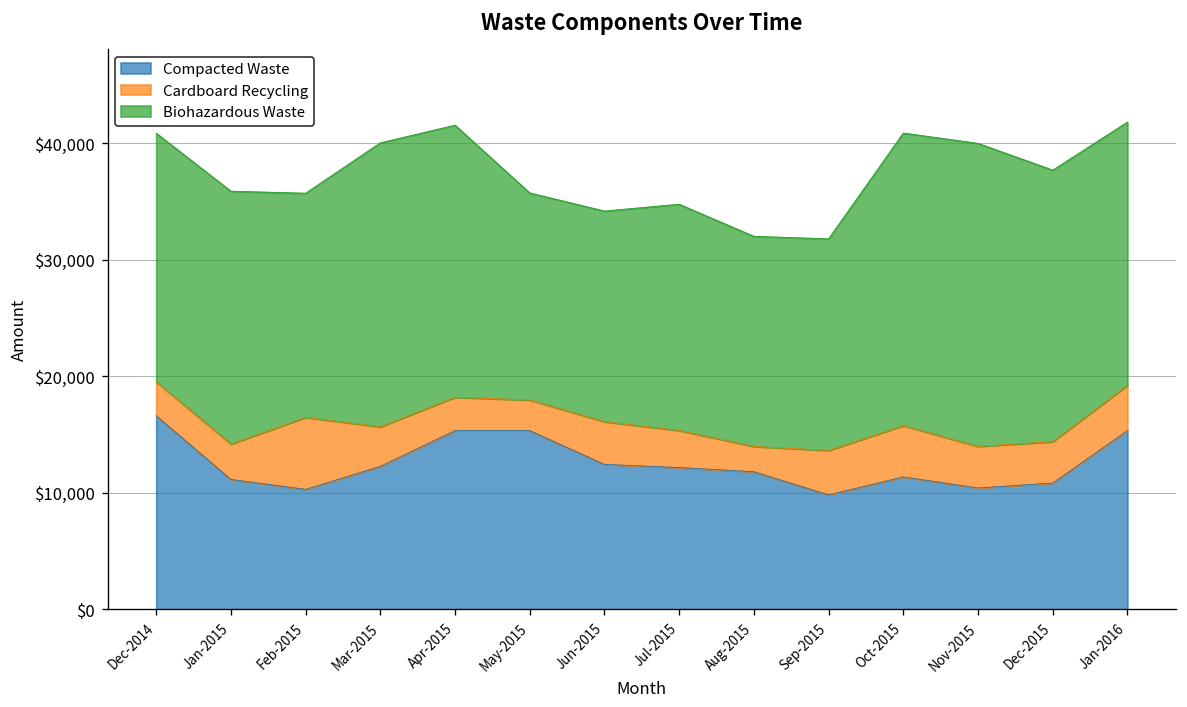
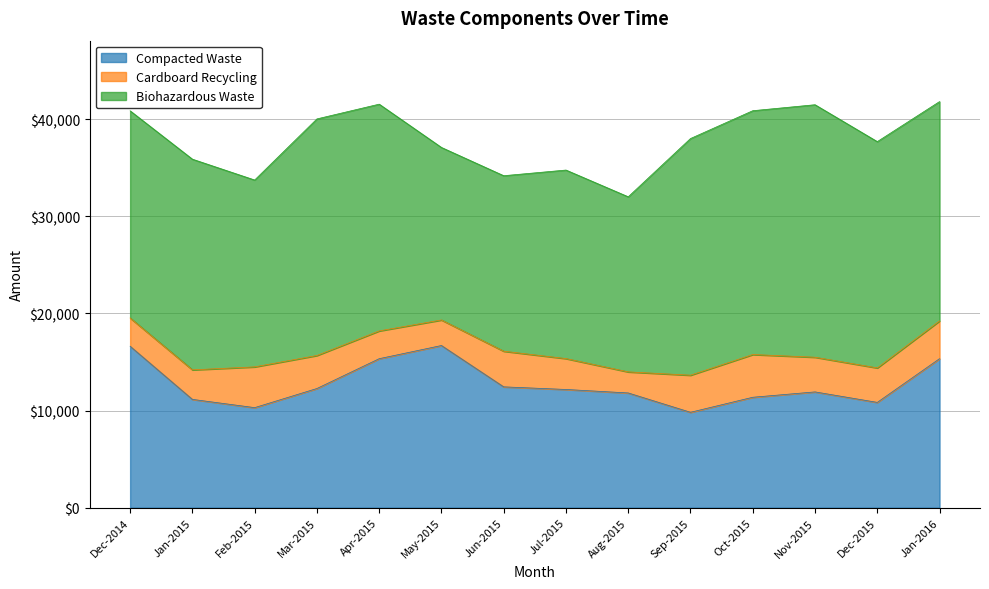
  {
    "Compacted Waste": {
      "Dec-2014": "$17,000",
      "Jan-2015": "$11,000",
      "Feb-2015": "$10,000",
      "Mar-2015": "$12,000",
      "Apr-2015": "$15,000",
-     "May-2015": "$15,000",
+     "May-2015": "$17,000",
      "Jun-2015": "$12,000",
      "Jul-2015": "$12,000",
      "Aug-2015": "$12,000",
      "Sep-2015": "$10,000",
      "Oct-2015": "$11,000",
-     "Nov-2015": "$10,000",
+     "Nov-2015": "$12,000",
      "Dec-2015": "$11,000",
      "Jan-2016": "$15,000"
    },
    "Cardboard Recycling": {
      "Dec-2014": "$3,000",
      "Jan-2015": "$3,000",
-     "Feb-2015": "$6,000",
+     "Feb-2015": "$4,000",
      "Mar-2015": "$3,000",
      "Apr-2015": "$3,000",
      "May-2015": "$3,000",
      "Jun-2015": "$4,000",
      "Jul-2015": "$3,000",
      "Aug-2015": "$2,000",
      "Sep-2015": "$4,000",
      "Oct-2015": "$4,000",
      "Nov-2015": "$4,000",
      "Dec-2015": "$4,000",
      "Jan-2016": "$4,000"
    },
    "Biohazardous Waste": {
      "Dec-2014": "$21,000",
      "Jan-2015": "$22,000",
      "Feb-2015": "$19,000",
      "Mar-2015": "$24,000",
      "Apr-2015": "$23,000",
      "May-2015": "$18,000",
      "Jun-2015": "$18,000",
      "Jul-2015": "$19,000",
      "Aug-2015": "$18,000",
-     "Sep-2015": "$18,000",
+     "Sep-2015": "$24,000",
      "Oct-2015": "$25,000",
      "Nov-2015": "$26,000",
      "Dec-2015": "$23,000",
      "Jan-2016": "$23,000"
    }
  }
